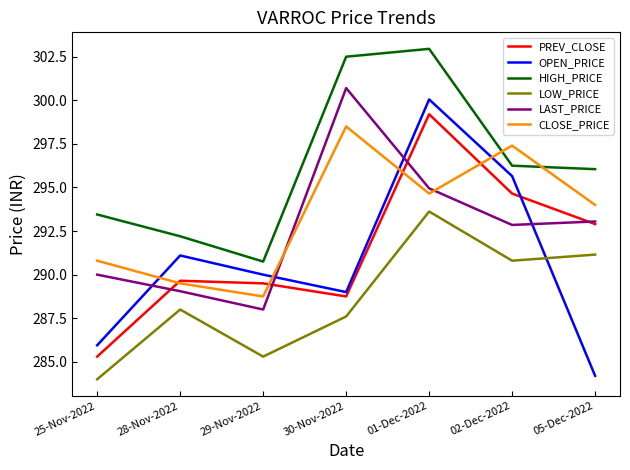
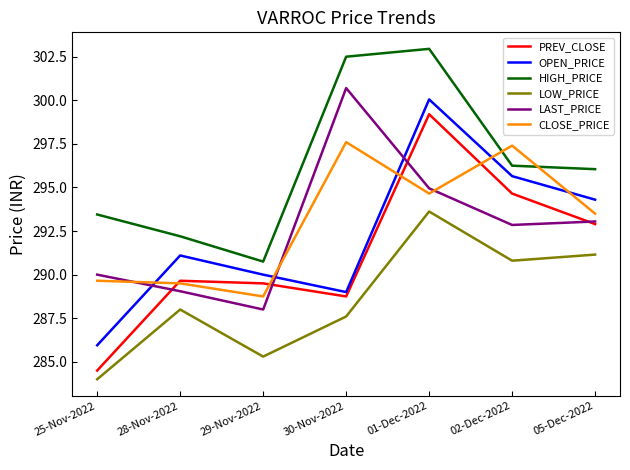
  {
    "PREV_CLOSE": {
-     "25-Nov-2022": 285.3,
+     "25-Nov-2022": 284.5,
      "28-Nov-2022": 289.7,
      "29-Nov-2022": 289.5,
      "30-Nov-2022": 288.8,
      "01-Dec-2022": 299.2,
      "02-Dec-2022": 294.7,
      "05-Dec-2022": 292.9
    },
    "OPEN_PRICE": {
      "25-Nov-2022": 286.0,
      "28-Nov-2022": 291.1,
      "29-Nov-2022": 290.0,
      "30-Nov-2022": 289.0,
      "01-Dec-2022": 300.1,
      "02-Dec-2022": 295.7,
-     "05-Dec-2022": 284.2
+     "05-Dec-2022": 294.3
    },
    "HIGH_PRICE": {
      "25-Nov-2022": 293.5,
      "28-Nov-2022": 292.2,
      "29-Nov-2022": 290.8,
      "30-Nov-2022": 302.5,
      "01-Dec-2022": 303.0,
      "02-Dec-2022": 296.3,
      "05-Dec-2022": 296.1
    },
    "LOW_PRICE": {
      "25-Nov-2022": 284.0,
      "28-Nov-2022": 288.0,
      "29-Nov-2022": 285.3,
      "30-Nov-2022": 287.6,
      "01-Dec-2022": 293.6,
      "02-Dec-2022": 290.8,
      "05-Dec-2022": 291.2
    },
    "LAST_PRICE": {
      "25-Nov-2022": 290.0,
      "28-Nov-2022": 289.1,
      "29-Nov-2022": 288.0,
      "30-Nov-2022": 300.7,
      "01-Dec-2022": 295.0,
      "02-Dec-2022": 292.9,
      "05-Dec-2022": 293.1
    },
    "CLOSE_PRICE": {
-     "25-Nov-2022": 290.8,
+     "25-Nov-2022": 289.7,
      "28-Nov-2022": 289.5,
      "29-Nov-2022": 288.8,
-     "30-Nov-2022": 298.5,
+     "30-Nov-2022": 297.6,
      "01-Dec-2022": 294.7,
      "02-Dec-2022": 297.4,
-     "05-Dec-2022": 294.0
+     "05-Dec-2022": 293.5
    }
  }
